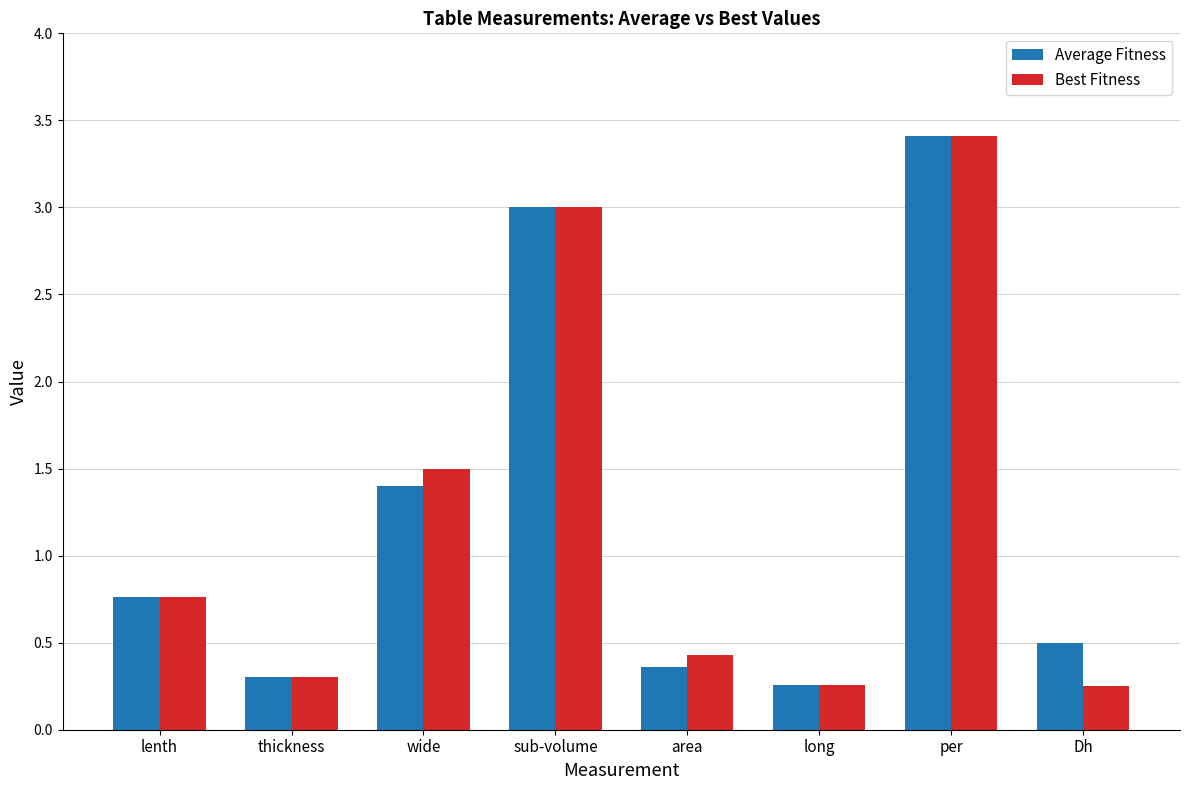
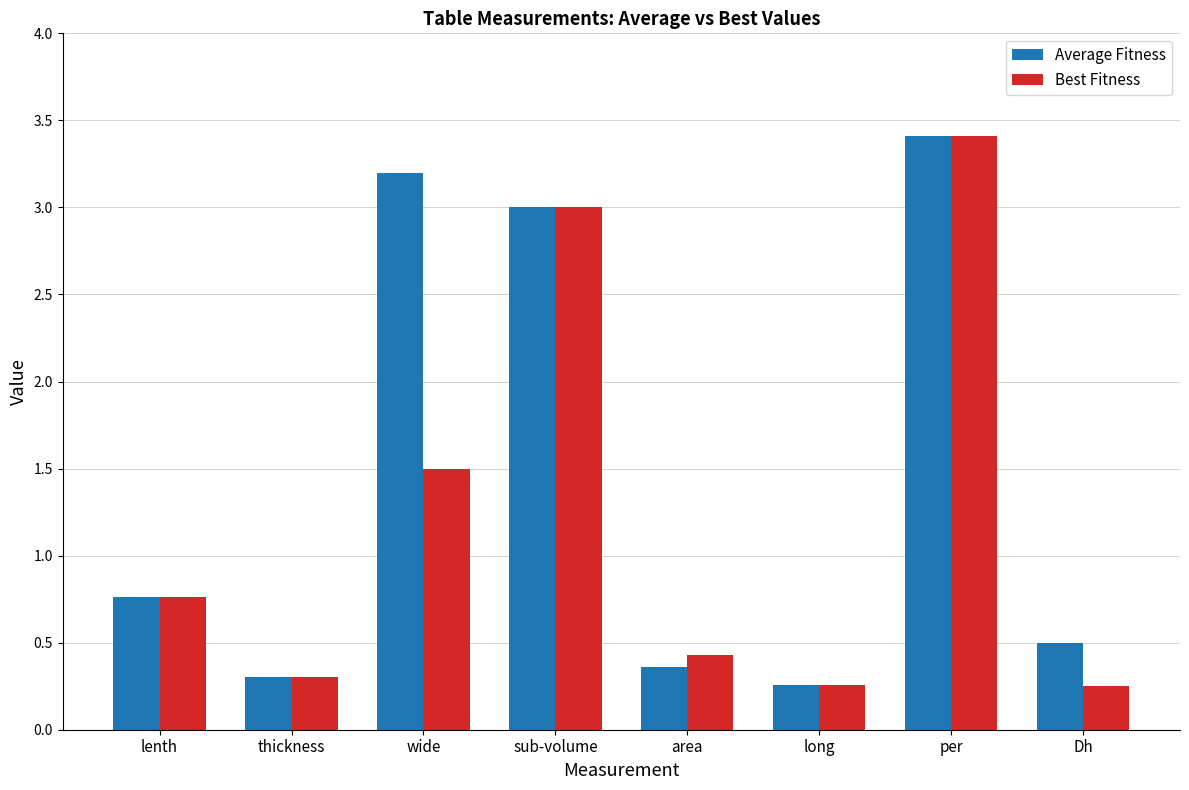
  {
    "Average Fitness": {
      "lenth": 0.76,
      "thickness": 0.3,
-     "wide": 1.4,
+     "wide": 3.2,
      "sub-volume": 3.0,
      "area": 0.36,
      "long": 0.25,
      "per": 3.4,
      "Dh": 0.5
    },
    "Best Fitness": {
      "lenth": 0.76,
      "thickness": 0.3,
      "wide": 1.5,
      "sub-volume": 3.0,
      "area": 0.43,
      "long": 0.25,
      "per": 3.4,
      "Dh": 0.25
    }
  }
